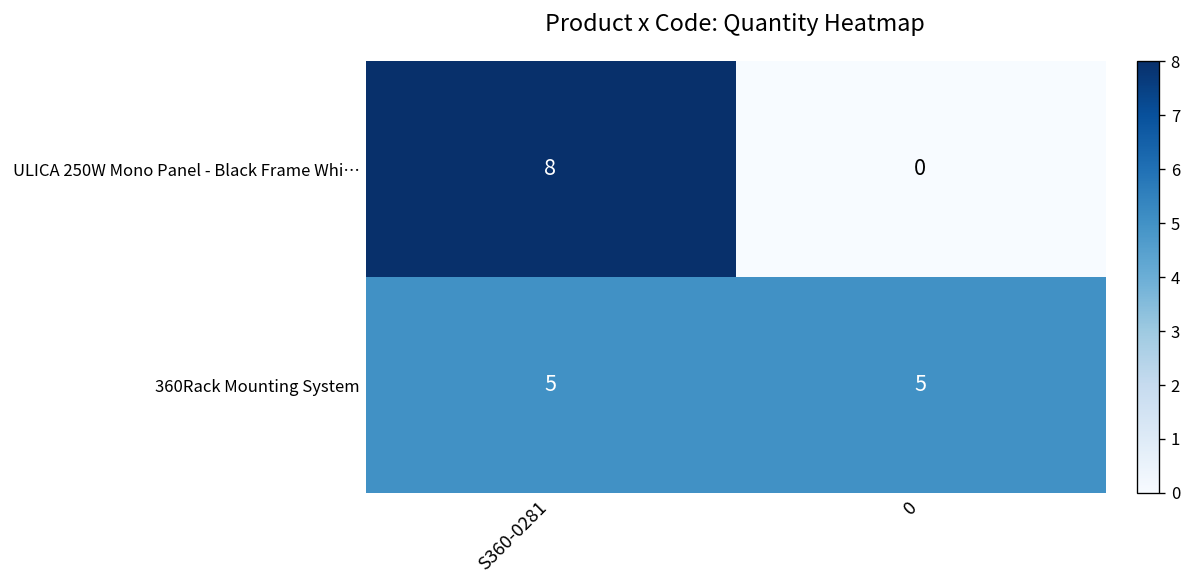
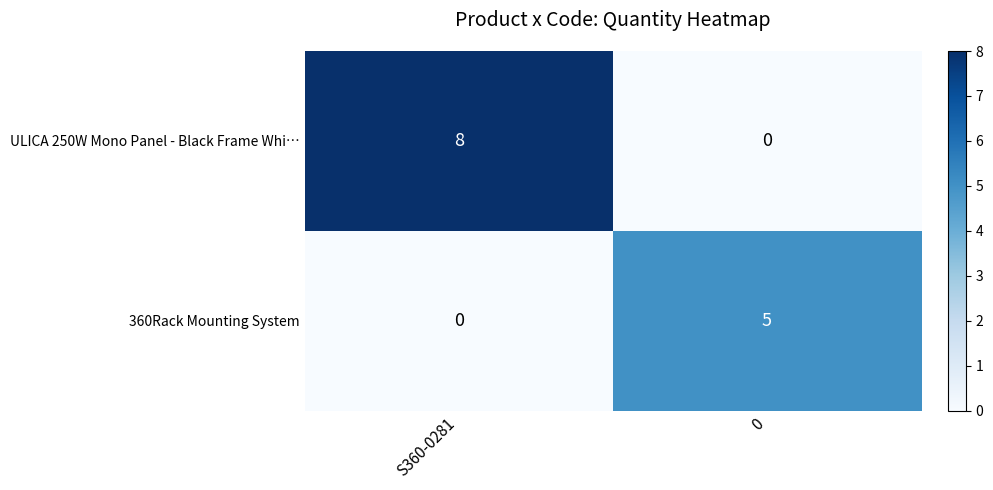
  {
    "ULICA 250W Mono Panel - Black Frame Whi…": {
      "S360-0281": 8,
      "0": 0
    },
    "360Rack Mounting System": {
-     "S360-0281": 5,
+     "S360-0281": 0,
      "0": 5
    }
  }
